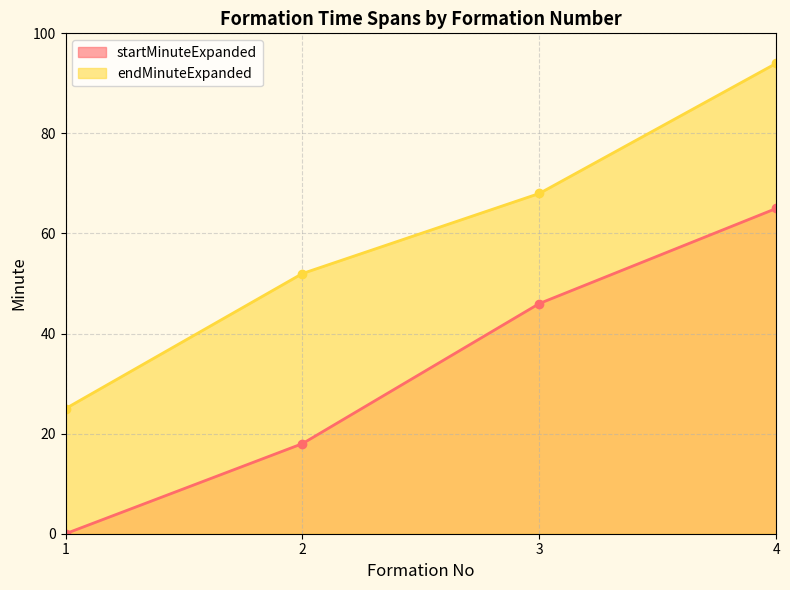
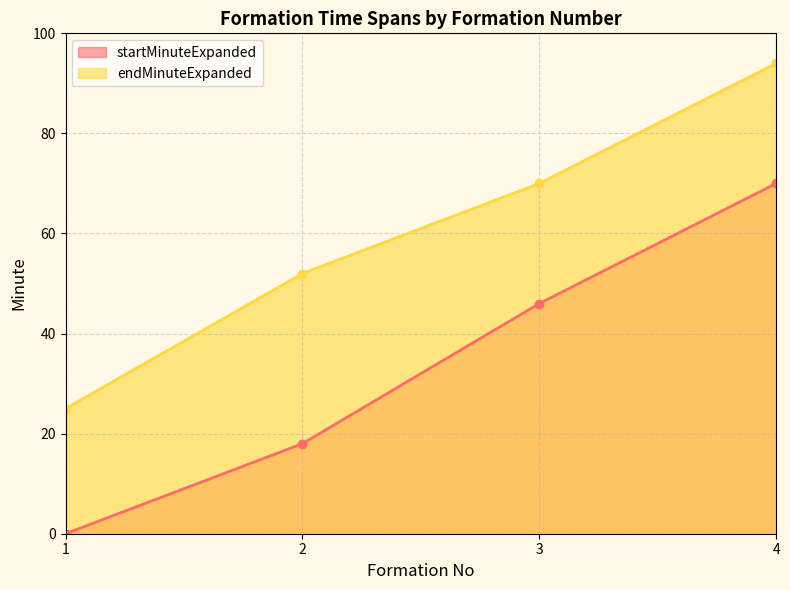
  {
    "startMinuteExpanded": {
      "1": 0,
      "2": 18,
      "3": 46,
-     "4": 65
+     "4": 70
    },
    "endMinuteExpanded": {
      "1": 25,
      "2": 52,
-     "3": 68,
+     "3": 70,
      "4": 94
    }
  }
